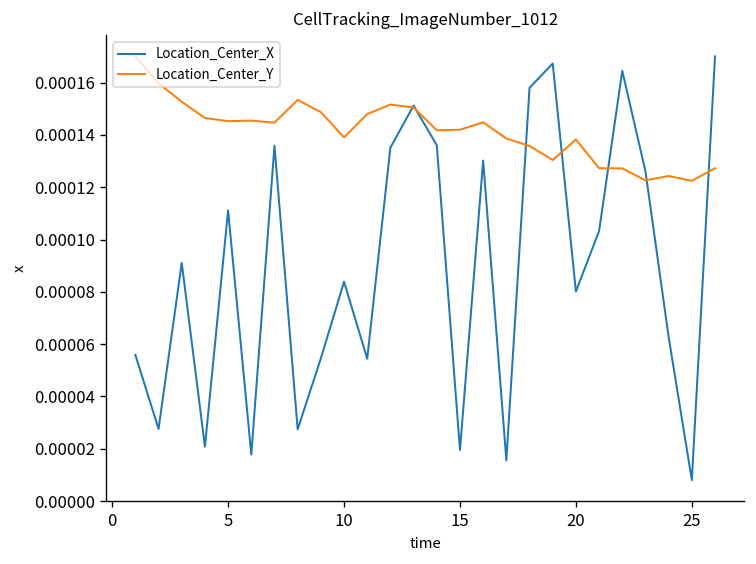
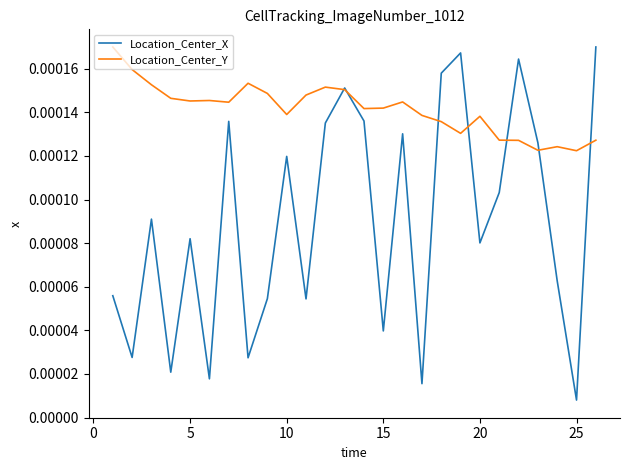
  {
    "Location_Center_X": {
-     "5": 0.000111,
-     "10": 0.000084,
-     "15": 0.000020,
+     "5": 0.000082,
+     "10": 0.000120,
+     "15": 0.000040,
      "20": 0.000080,
      "25": 0.000008
    },
    "Location_Center_Y": {
      "5": 0.000145,
      "10": 0.000139,
      "15": 0.000142,
      "20": 0.000138,
      "25": 0.000122
    }
  }
